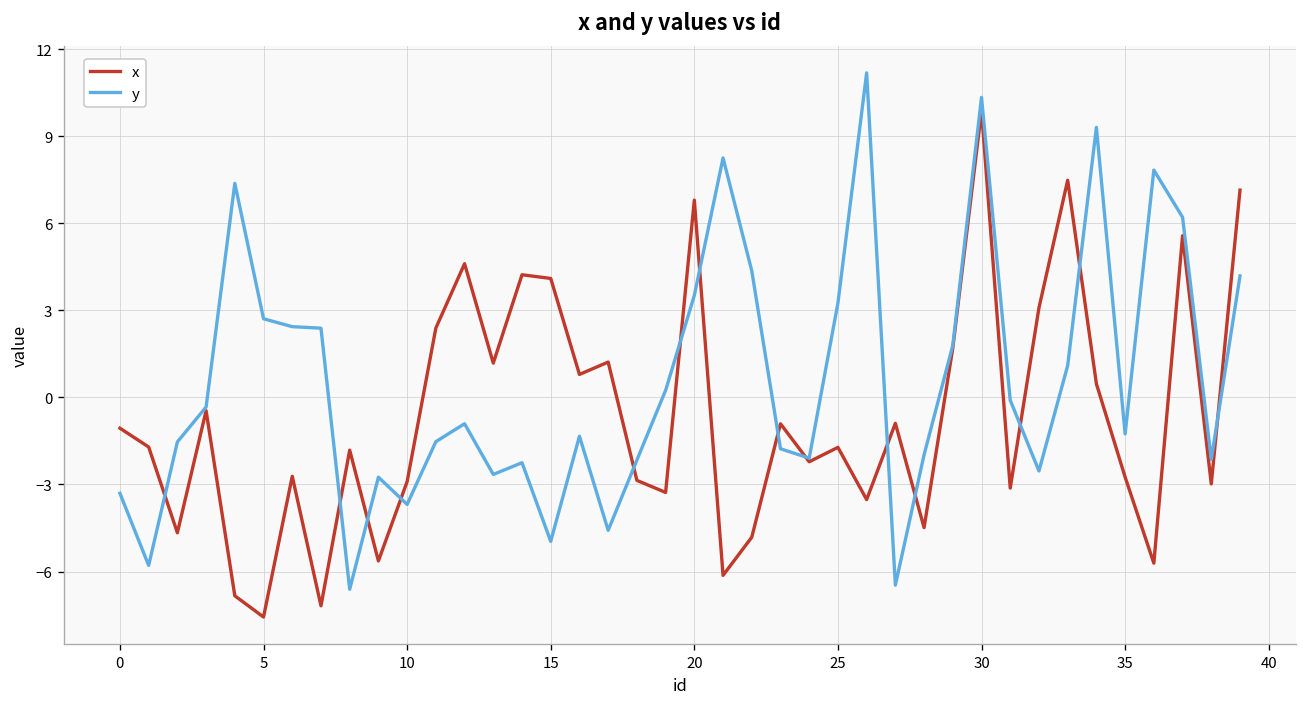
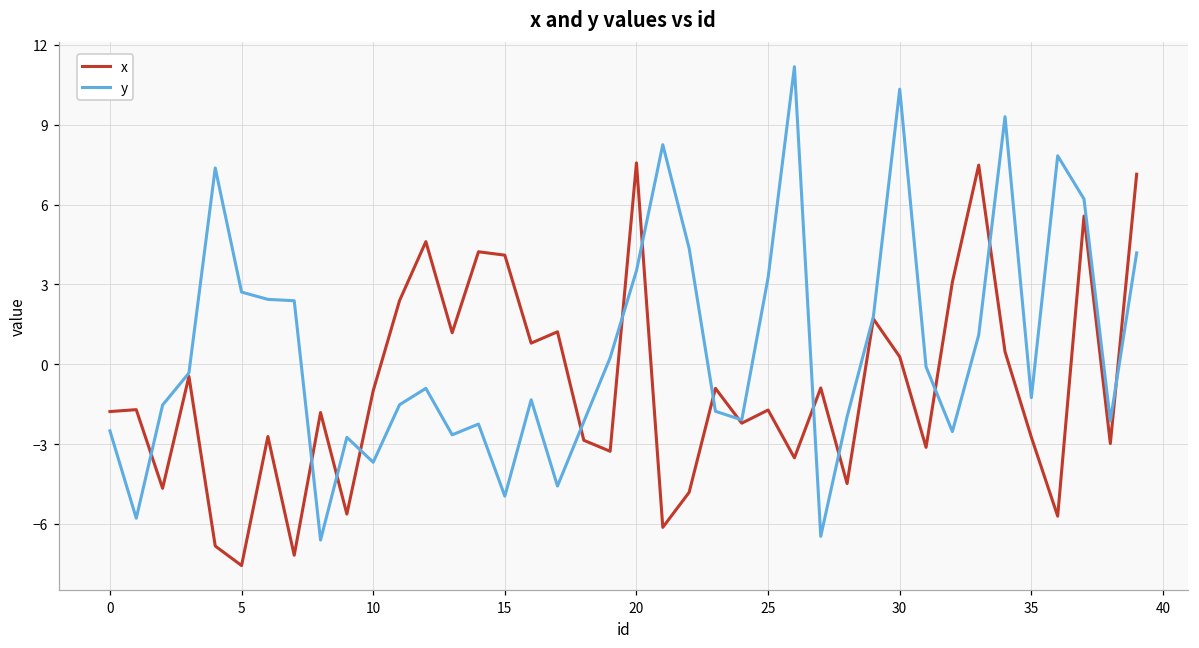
  {
    "x": {
-     "0": -1.1,
+     "0": -1.8,
      "5": -7.6,
-     "10": -2.9,
+     "10": -1.0,
      "15": 4.1,
-     "20": 6.8,
+     "20": 7.6,
      "25": -1.7,
-     "30": 9.9,
+     "30": 0.3,
      "35": -2.7
    },
    "y": {
-     "0": -3.3,
+     "0": -2.5,
      "5": 2.7,
      "10": -3.7,
      "15": -5.0,
      "20": 3.5,
      "25": 3.3,
      "30": 10.3,
      "35": -1.3
    }
  }
